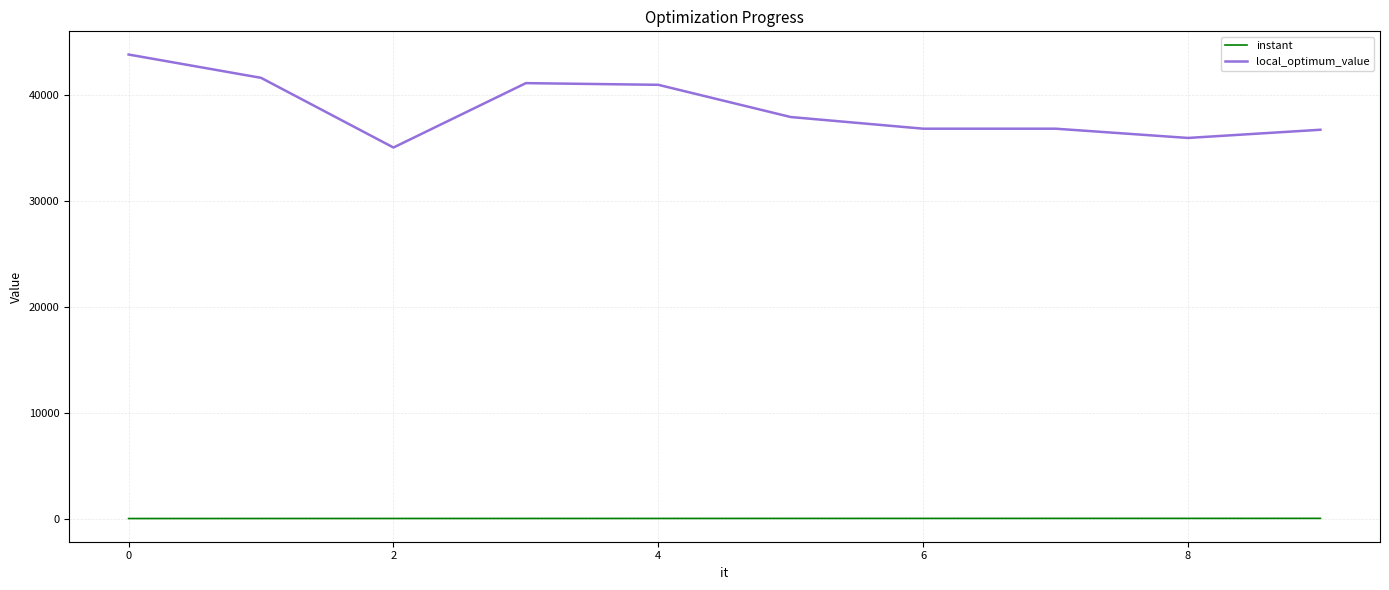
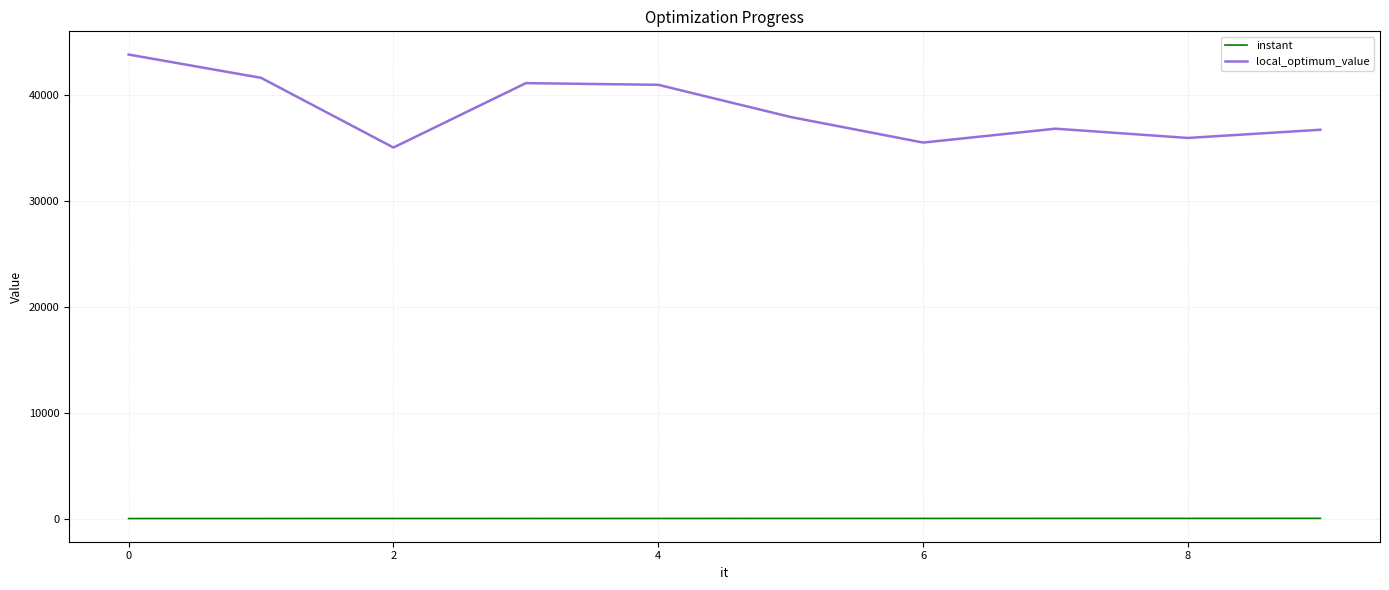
  {
    "instant": {
      "0": 0,
      "2": 0,
      "4": 0,
      "6": 0,
      "8": 0
    },
    "local_optimum_value": {
      "0": 43800,
      "2": 35000,
      "4": 40900,
-     "6": 36800,
+     "6": 35500,
      "8": 35900
    }
  }
